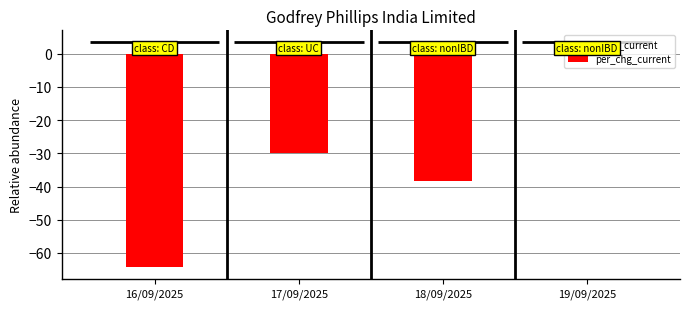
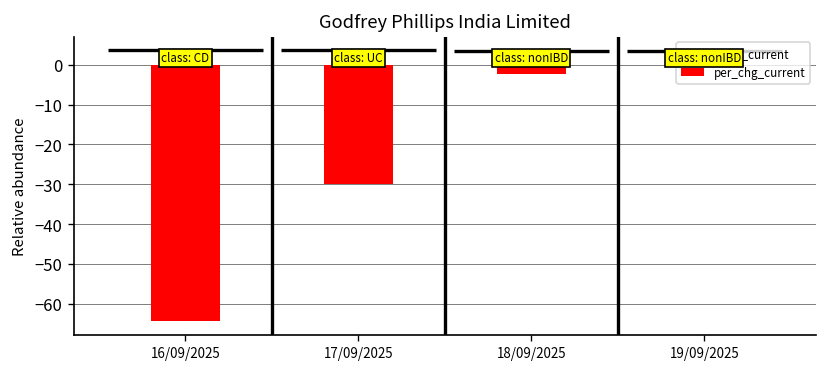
  {
    "16/09/2025": -64,
    "17/09/2025": -30,
-   "18/09/2025": -38
+   "18/09/2025": -2
  }
